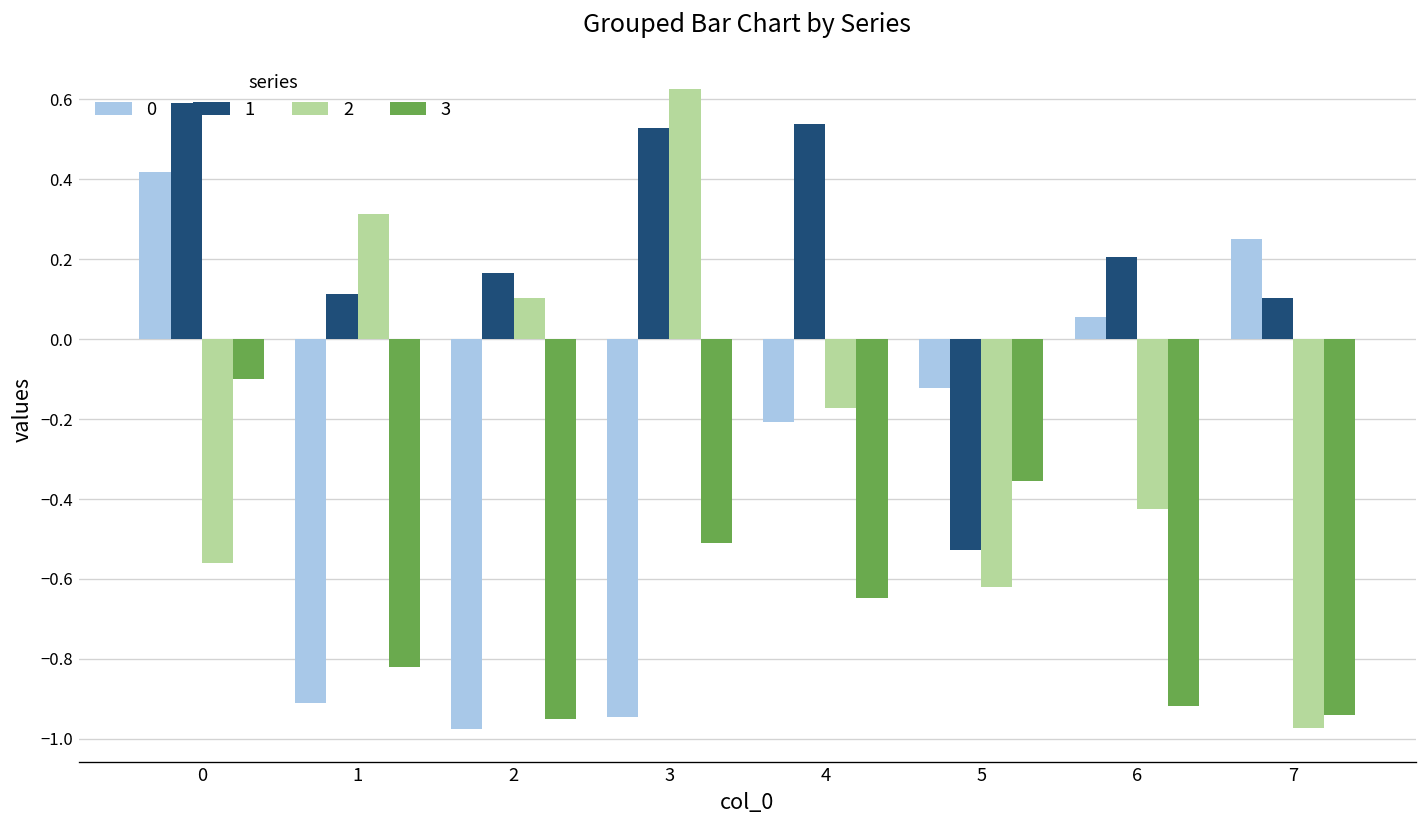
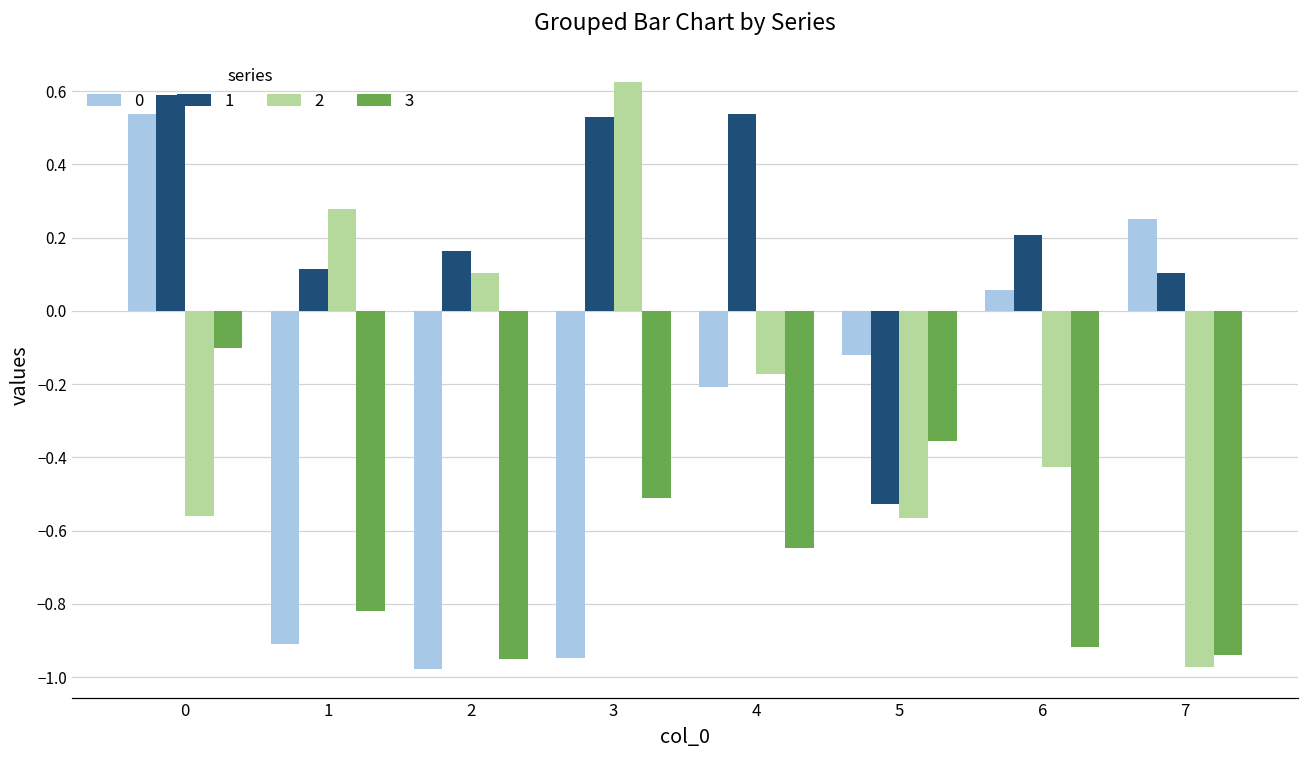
  {
    "0": {
-     "0": 0.42,
+     "0": 0.54,
      "1": -0.91,
      "2": -0.98,
      "3": -0.95,
      "4": -0.21,
      "5": -0.12,
      "6": 0.06,
      "7": 0.25
    },
    "1": {
      "0": 0.59,
      "1": 0.11,
      "2": 0.16,
      "3": 0.53,
      "4": 0.54,
      "5": -0.53,
      "6": 0.21,
      "7": 0.10
    },
    "2": {
      "0": -0.56,
-     "1": 0.31,
+     "1": 0.28,
      "2": 0.10,
      "3": 0.63,
      "4": -0.17,
-     "5": -0.62,
+     "5": -0.57,
      "6": -0.43,
      "7": -0.97
    },
    "3": {
      "0": -0.10,
      "1": -0.82,
      "2": -0.95,
      "3": -0.51,
      "4": -0.65,
      "5": -0.36,
      "6": -0.92,
      "7": -0.94
    }
  }
